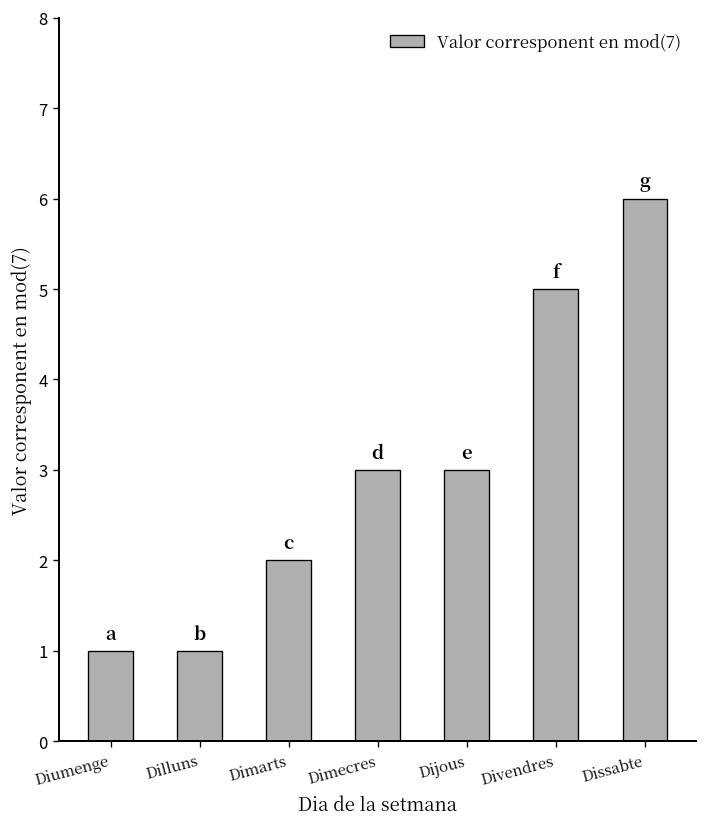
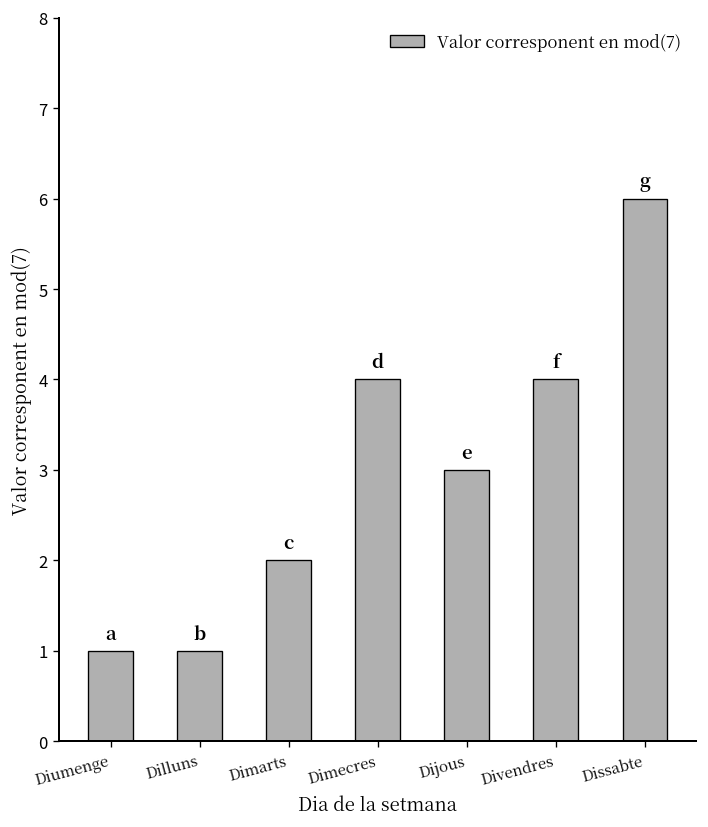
  {
    "Diumenge": 1,
    "Dilluns": 1,
    "Dimarts": 2,
-   "Dimecres": 3,
+   "Dimecres": 4,
    "Dijous": 3,
-   "Divendres": 5,
+   "Divendres": 4,
    "Dissabte": 6
  }
